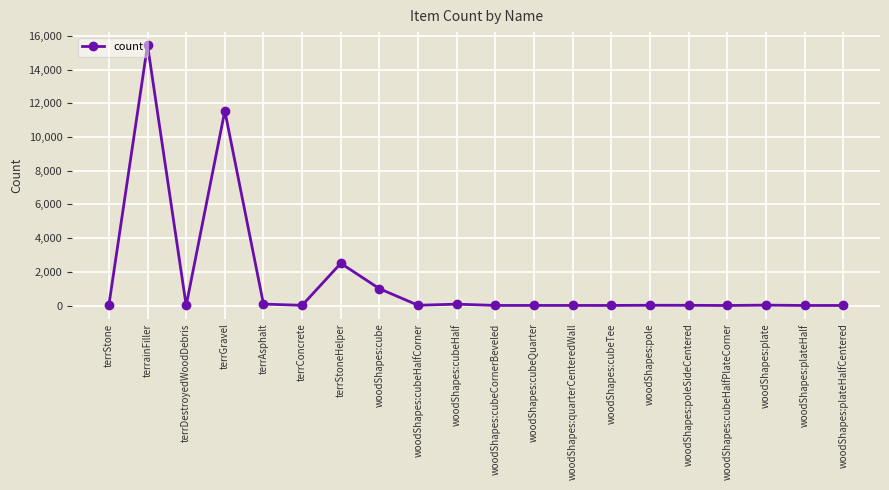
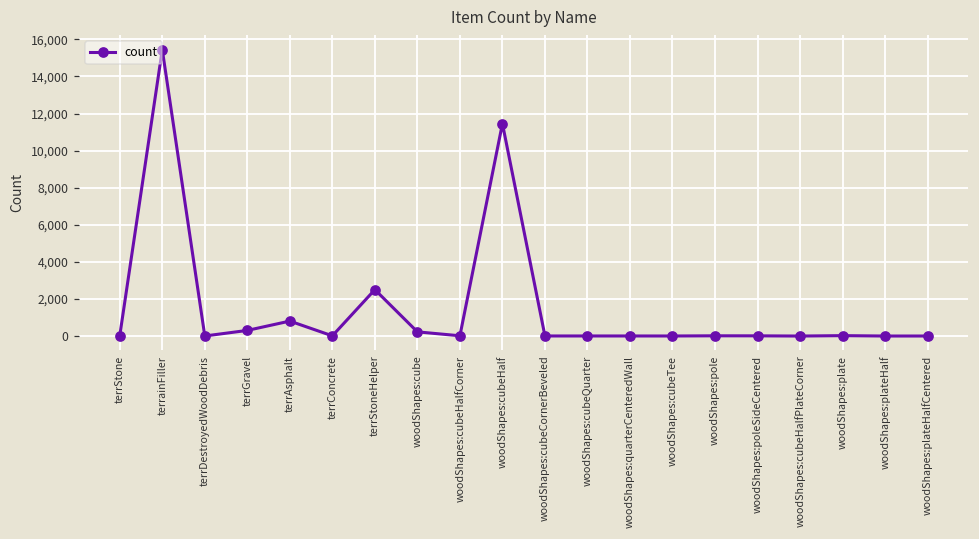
  {
    "terrStone": "0",
    "terrDestroyedWoodDebris": "0",
-   "terrGravel": "11,500",
-   "terrAsphalt": "100",
+   "terrGravel": "300",
+   "terrAsphalt": "800",
    "terrConcrete": "0",
    "terrStoneHelper": "2,500",
-   "woodShapes:cube": "1,000",
+   "woodShapes:cube": "200",
    "woodShapes:cubeHalfCorner": "0",
-   "woodShapes:cubeHalf": "100",
+   "woodShapes:cubeHalf": "11,500",
    "woodShapes:cubeCornerBeveled": "0",
    "woodShapes:cubeQuarter": "0",
    "woodShapes:quarterCenteredWall": "0",
    "woodShapes:cubeTee": "0",
    "woodShapes:pole": "0",
    "woodShapes:poleSideCentered": "0",
    "woodShapes:cubeHalfPlateCorner": "0",
    "woodShapes:plate": "0",
    "woodShapes:plateHalf": "0",
    "woodShapes:plateHalfCentered": "0"
  }
